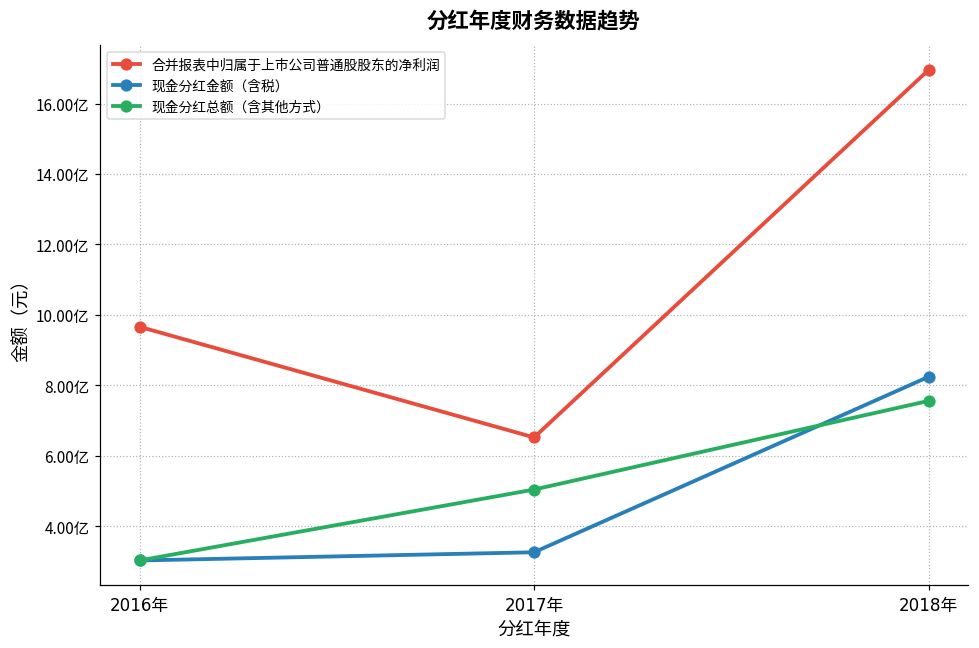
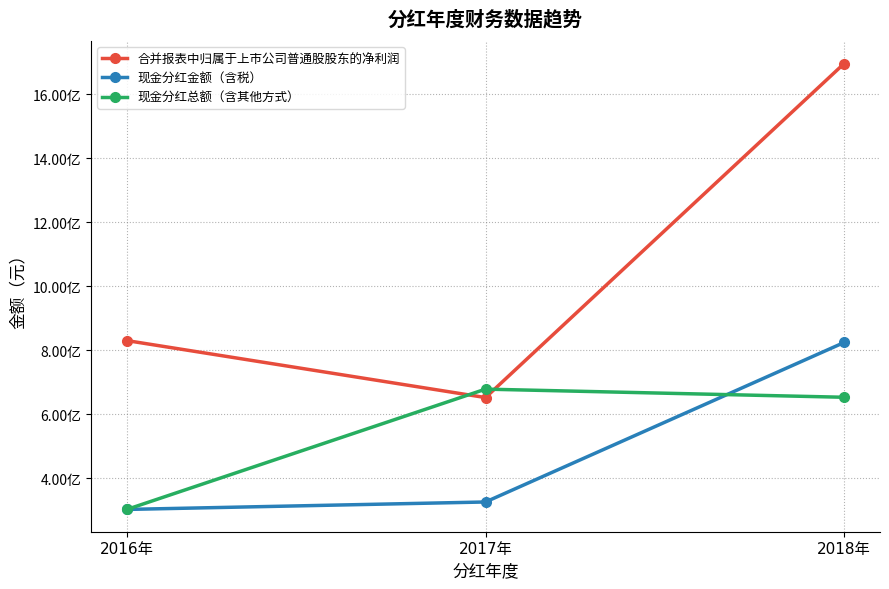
  {
    "合并报表中归属于上市公司普通股股东的净利润": {
-     "2016年": "9.7亿",
+     "2016年": "8.3亿",
      "2017年": "6.5亿",
      "2018年": "17.0亿"
    },
    "现金分红金额（含税）": {
      "2017年": "3.3亿",
      "2018年": "8.2亿"
    },
    "现金分红总额（含其他方式）": {
-     "2017年": "5.0亿",
-     "2018年": "7.6亿"
+     "2017年": "6.8亿",
+     "2018年": "6.5亿"
    }
  }
